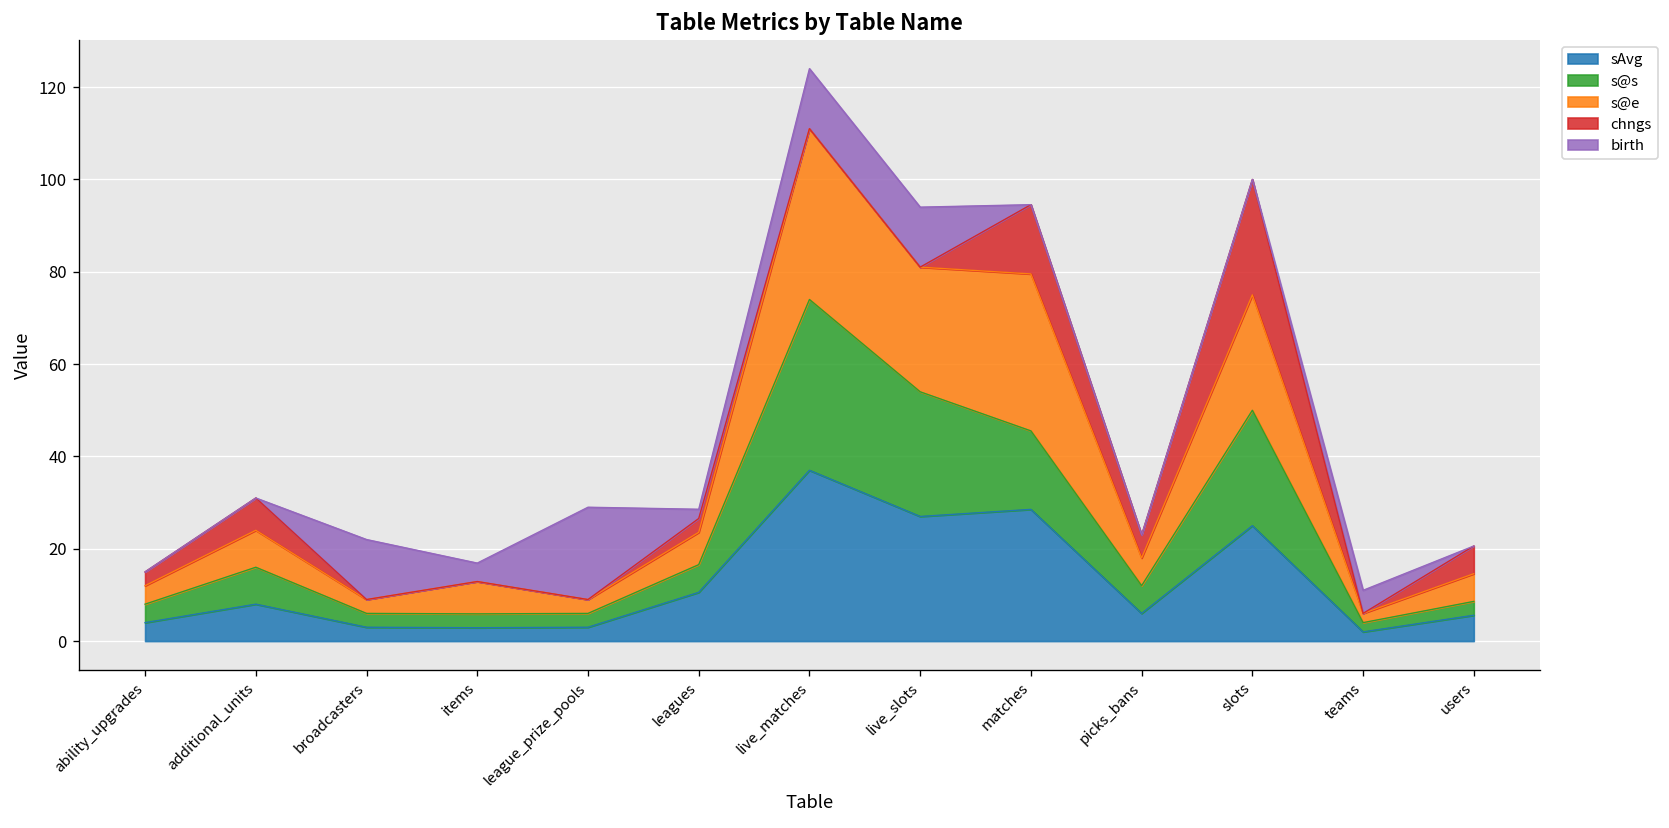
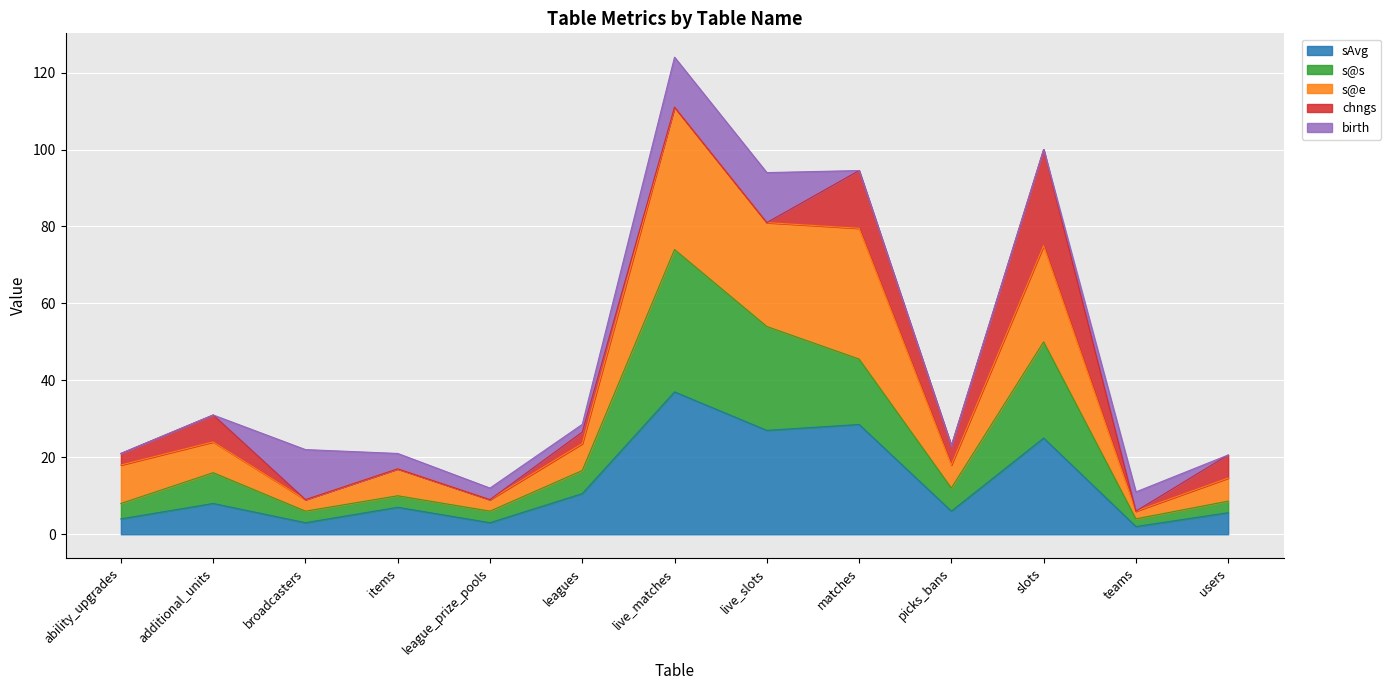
  {
    "sAvg": {
      "ability_upgrades": 4,
      "additional_units": 8,
      "broadcasters": 3,
-     "items": 3,
+     "items": 7,
      "league_prize_pools": 3,
      "leagues": 11,
      "live_matches": 37,
      "live_slots": 27,
      "matches": 29,
      "picks_bans": 6,
      "slots": 25,
      "teams": 2,
      "users": 6
    },
    "s@s": {
      "ability_upgrades": 4,
      "additional_units": 8,
      "broadcasters": 3,
      "items": 3,
      "league_prize_pools": 3,
      "leagues": 6,
      "live_matches": 37,
      "live_slots": 27,
      "matches": 17,
      "picks_bans": 6,
      "slots": 25,
      "teams": 2,
      "users": 3
    },
    "s@e": {
-     "ability_upgrades": 4,
+     "ability_upgrades": 10,
      "additional_units": 8,
      "leagues": 7,
      "matches": 34,
      "picks_bans": 6,
      "slots": 25,
      "users": 6
    },
    "chngs": {
      "leagues": 3
    },
    "birth": {
      "broadcasters": 13,
      "items": 4,
-     "league_prize_pools": 20,
+     "league_prize_pools": 3,
      "leagues": 2,
      "live_matches": 13,
      "live_slots": 13,
      "teams": 5
    }
  }
